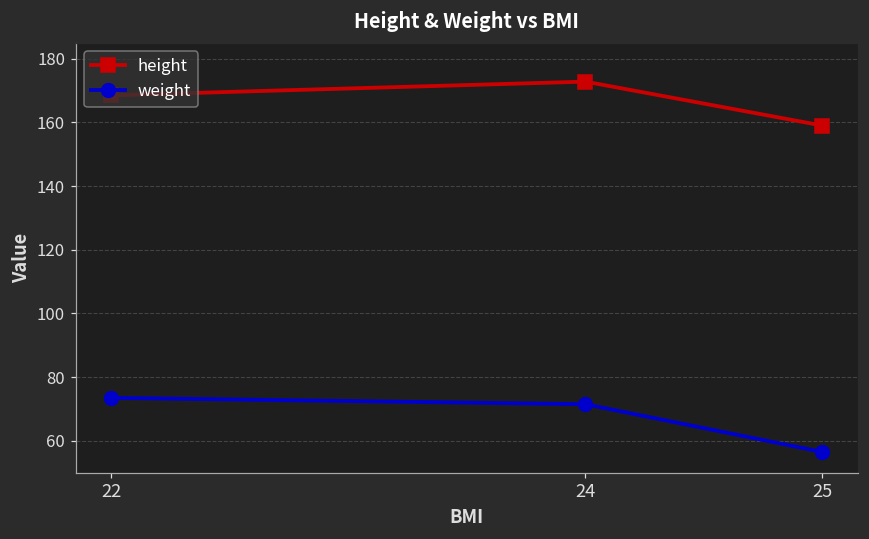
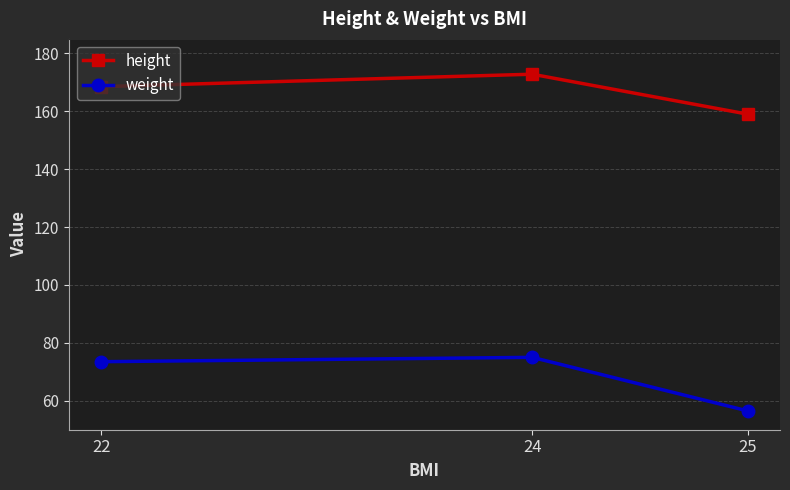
  {
    "height": {
      "24": 173,
      "25": 159
    },
    "weight": {
      "22": 74,
-     "24": 72,
+     "24": 75,
      "25": 57
    }
  }
